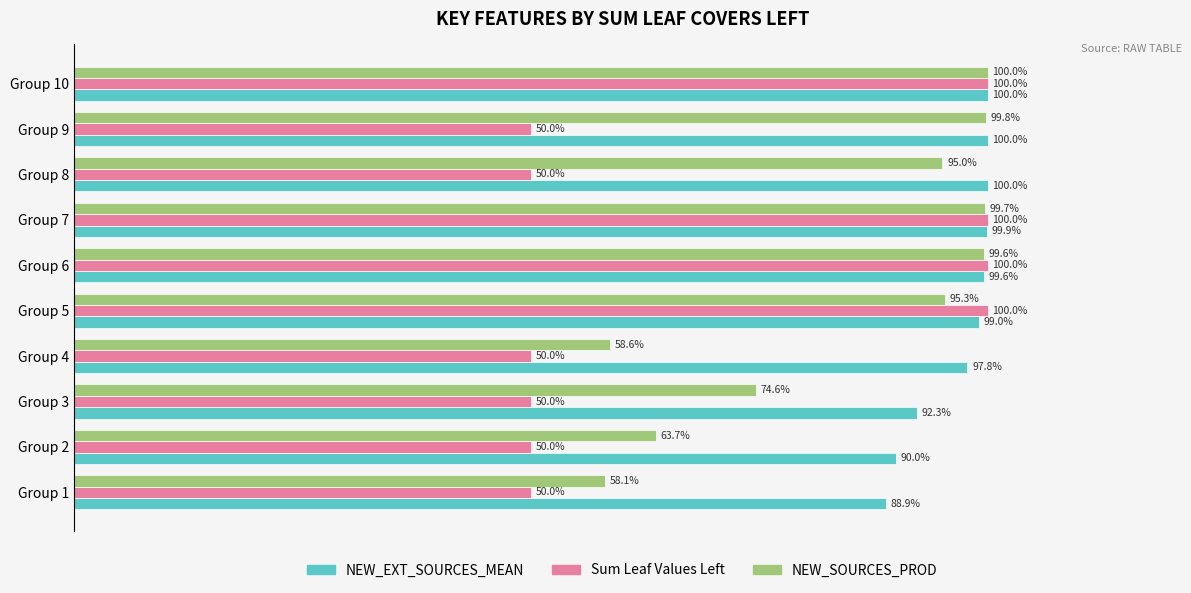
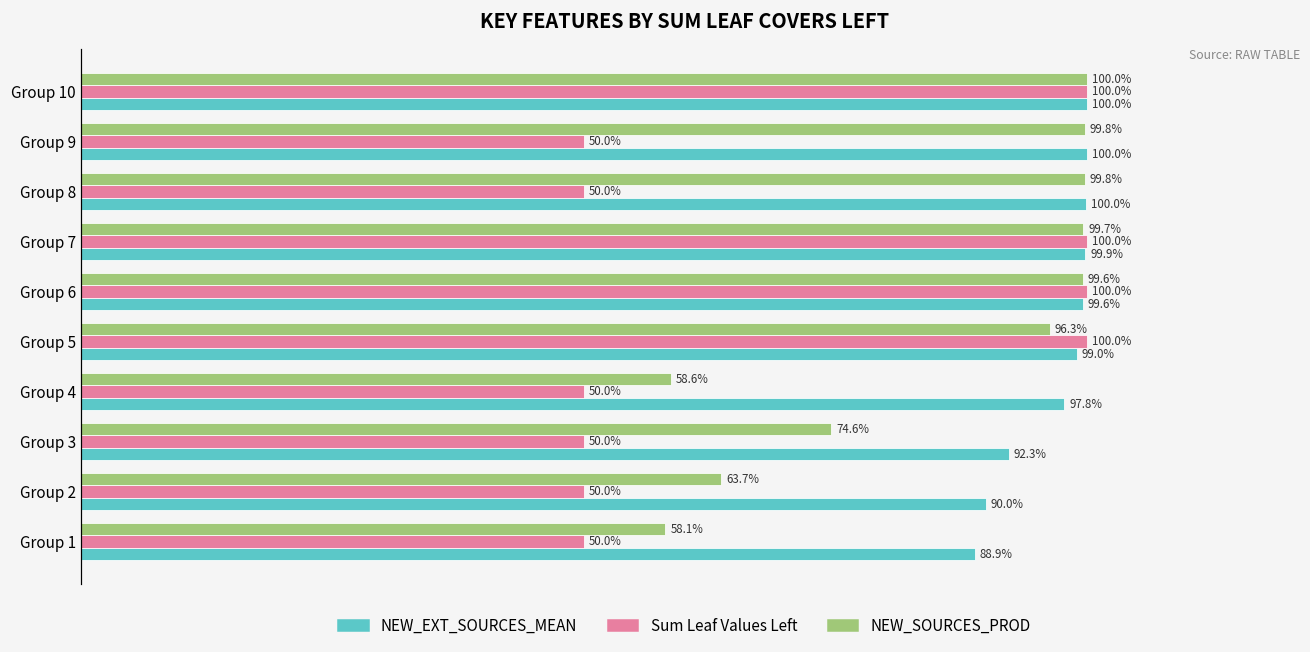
  {
    "NEW_EXT_SOURCES_MEAN": {
      "Group 10": "100.0%",
      "Group 9": "100.0%",
      "Group 8": "100.0%",
      "Group 7": "99.9%",
      "Group 6": "99.6%",
      "Group 5": "99.0%",
      "Group 4": "97.8%",
      "Group 3": "92.3%",
      "Group 2": "90.0%",
      "Group 1": "88.9%"
    },
    "Sum Leaf Values Left": {
      "Group 10": "100.0%",
      "Group 9": "50.0%",
      "Group 8": "50.0%",
      "Group 7": "100.0%",
      "Group 6": "100.0%",
      "Group 5": "100.0%",
      "Group 4": "50.0%",
      "Group 3": "50.0%",
      "Group 2": "50.0%",
      "Group 1": "50.0%"
    },
    "NEW_SOURCES_PROD": {
      "Group 10": "100.0%",
      "Group 9": "99.8%",
-     "Group 8": "95.0%",
+     "Group 8": "99.8%",
      "Group 7": "99.7%",
      "Group 6": "99.6%",
-     "Group 5": "95.3%",
+     "Group 5": "96.3%",
      "Group 4": "58.6%",
      "Group 3": "74.6%",
      "Group 2": "63.7%",
      "Group 1": "58.1%"
    }
  }
